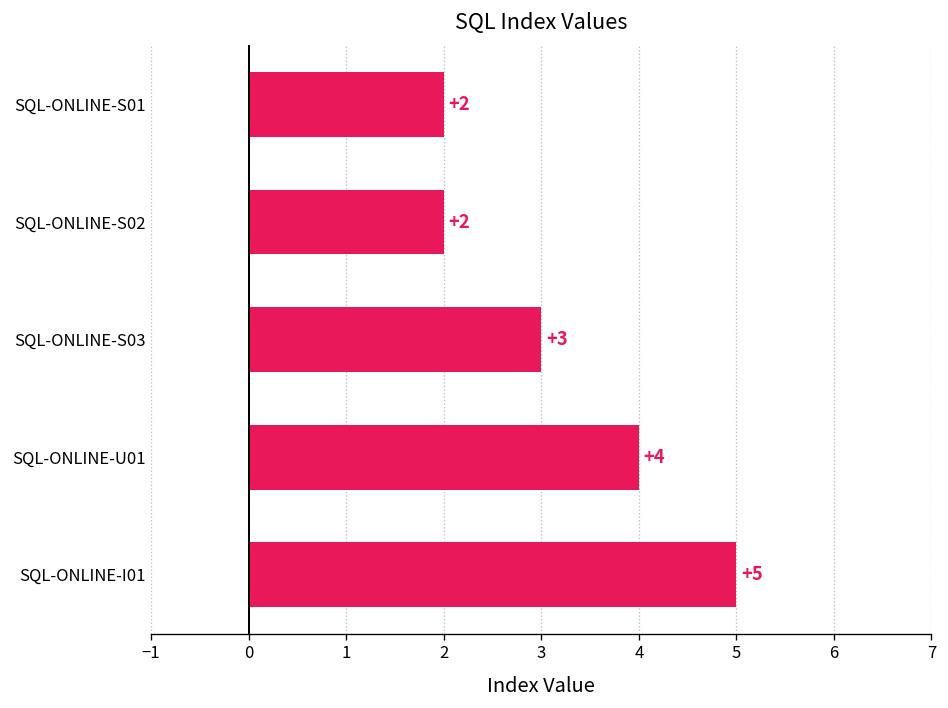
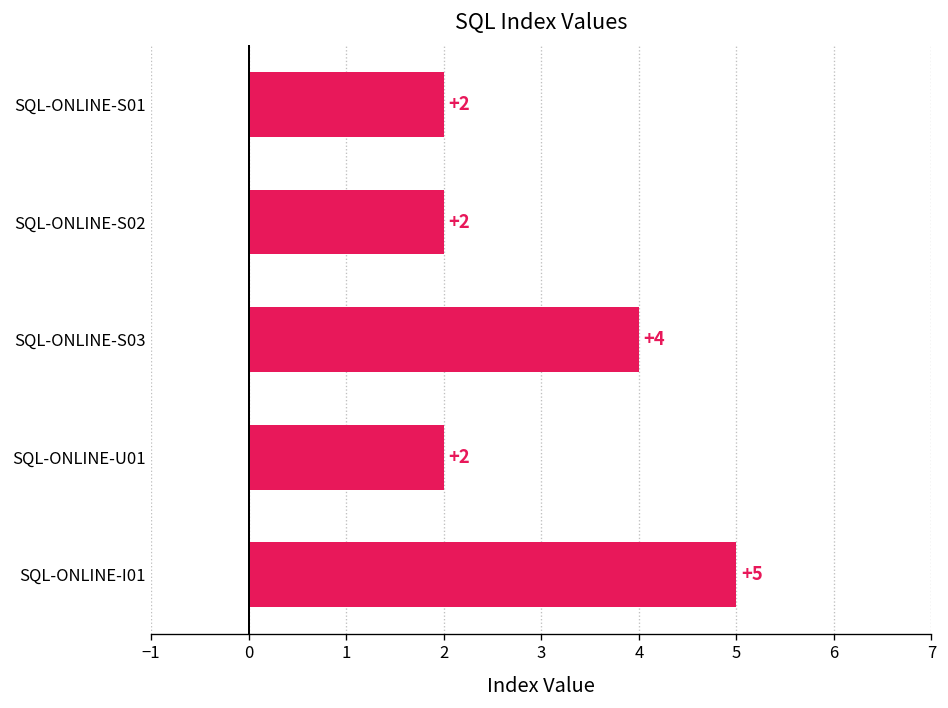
  {
    "SQL-ONLINE-S01": "+2",
    "SQL-ONLINE-S02": "+2",
-   "SQL-ONLINE-S03": "+3",
-   "SQL-ONLINE-U01": "+4",
+   "SQL-ONLINE-S03": "+4",
+   "SQL-ONLINE-U01": "+2",
    "SQL-ONLINE-I01": "+5"
  }
